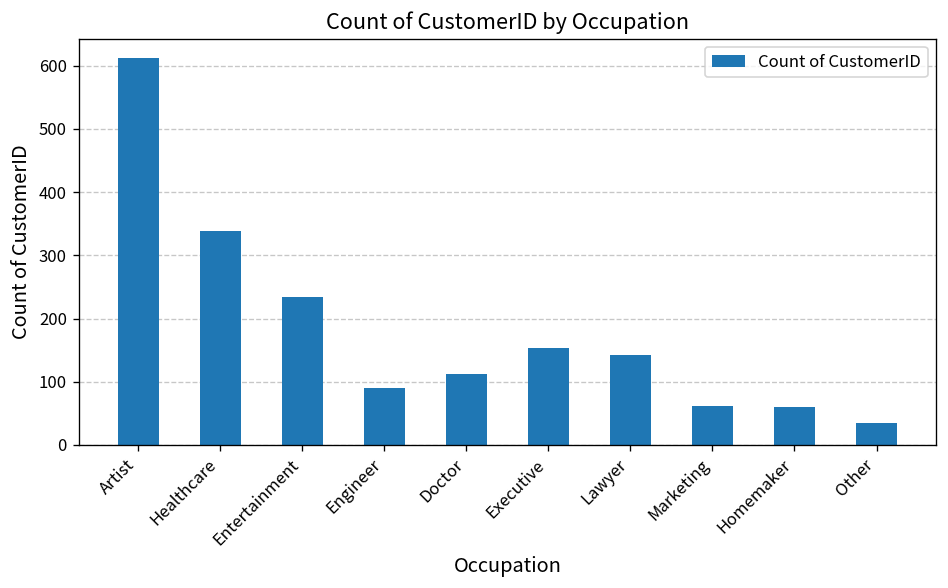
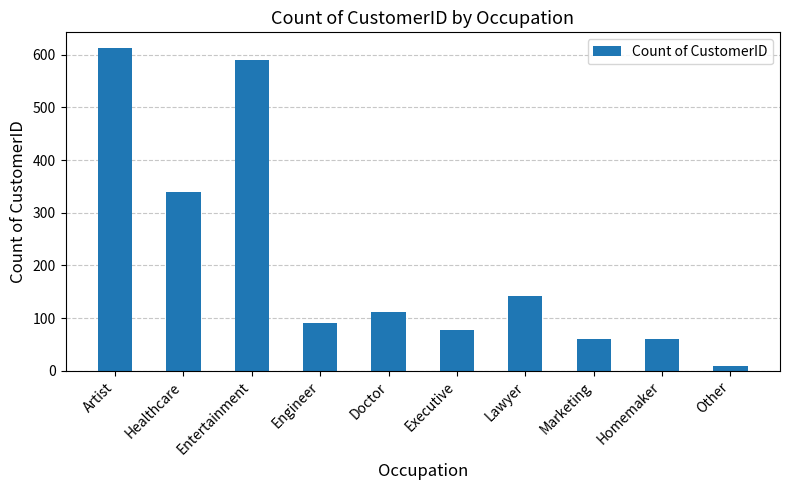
  {
    "Artist": 610,
    "Healthcare": 340,
-   "Entertainment": 230,
+   "Entertainment": 590,
    "Engineer": 90,
    "Doctor": 110,
-   "Executive": 150,
+   "Executive": 80,
    "Lawyer": 140,
    "Marketing": 60,
    "Homemaker": 60,
-   "Other": 40
+   "Other": 10
  }
